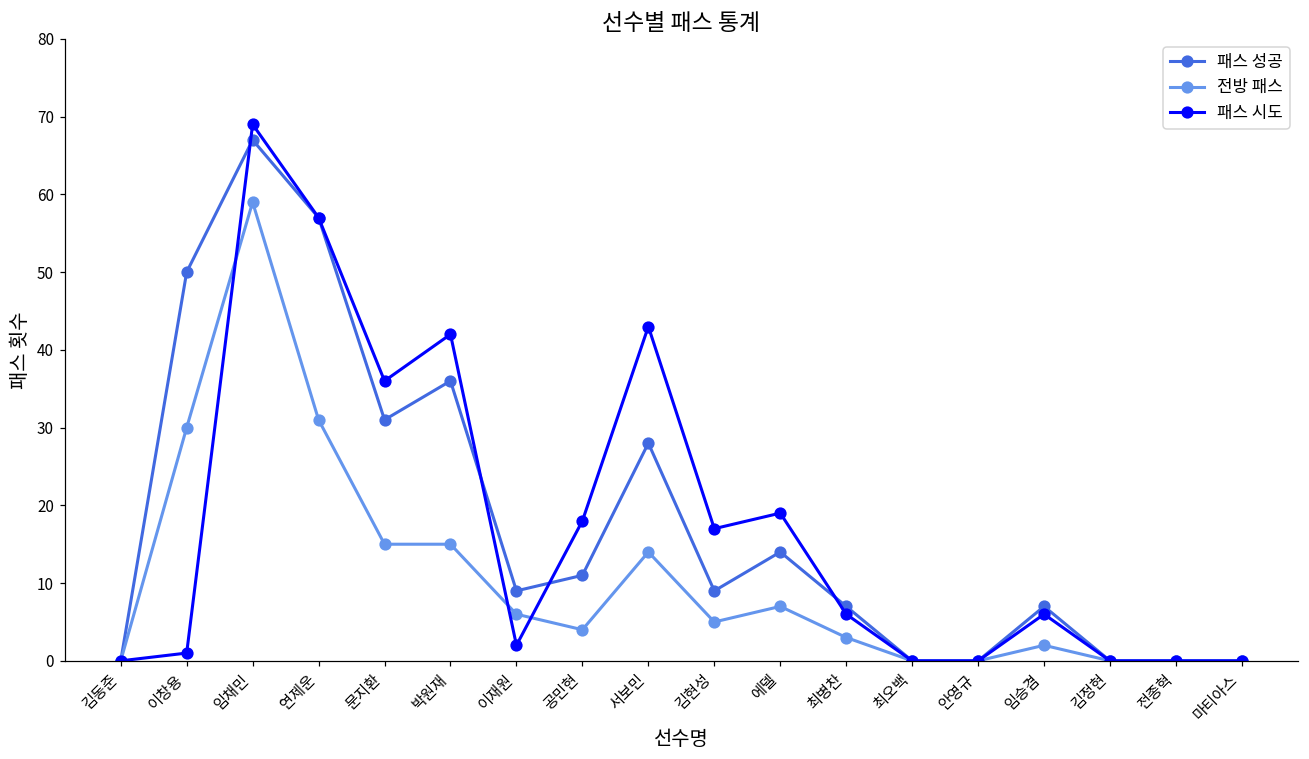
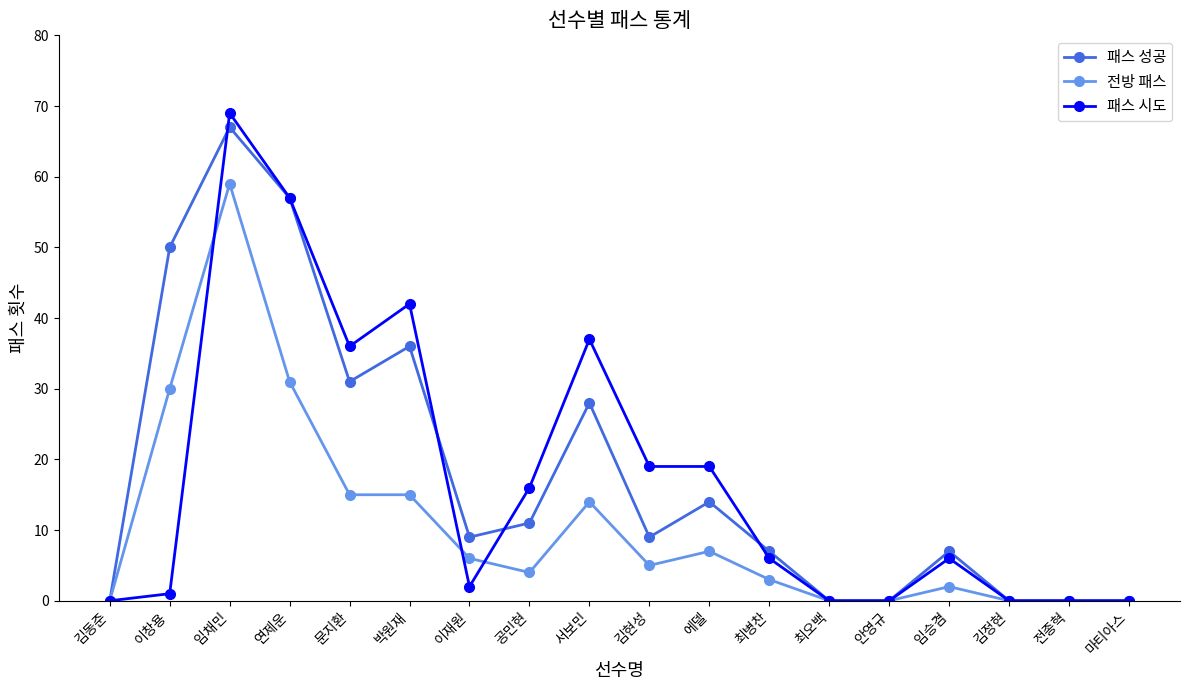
  {
    "패스 시도": {
      "이창용": 1,
      "임채민": 69,
      "문지환": 36,
      "박원재": 42,
      "이재원": 2,
-     "공민현": 18,
-     "서보민": 43,
-     "김현성": 17,
+     "공민현": 16,
+     "서보민": 37,
+     "김현성": 19,
      "에델": 19,
      "최병찬": 6,
      "임승겸": 6
    }
  }
